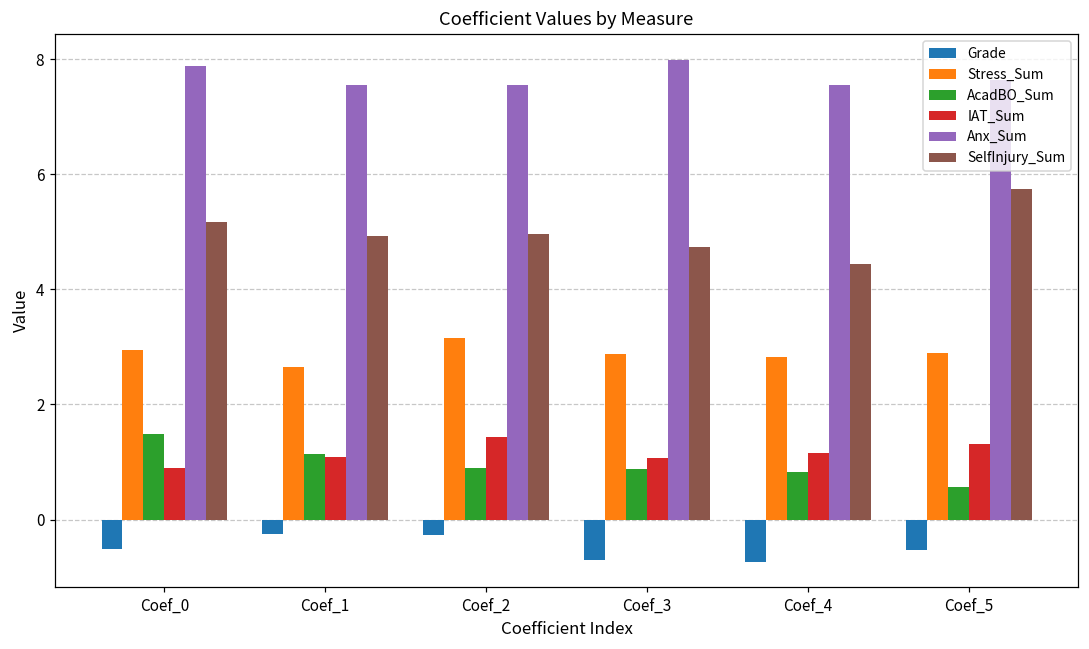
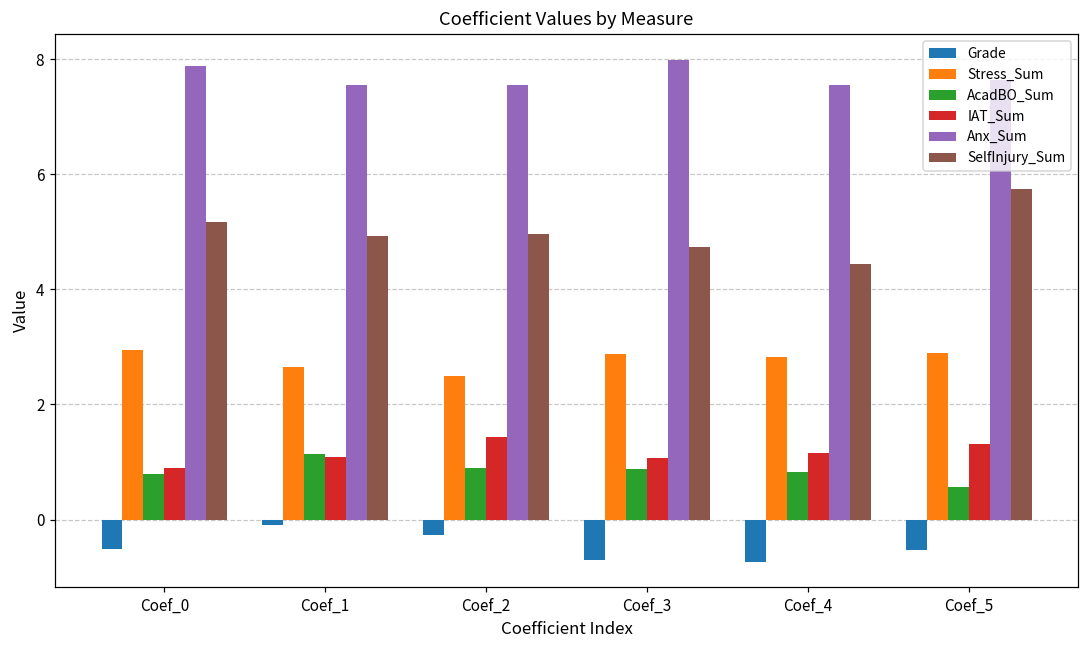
  {
    "Grade": {
      "Coef_0": -0.5,
-     "Coef_1": -0.3,
+     "Coef_1": -0.1,
      "Coef_2": -0.3,
      "Coef_3": -0.7,
      "Coef_4": -0.7,
      "Coef_5": -0.5
    },
    "Stress_Sum": {
      "Coef_0": 2.9,
      "Coef_1": 2.6,
-     "Coef_2": 3.1,
+     "Coef_2": 2.5,
      "Coef_3": 2.9,
      "Coef_4": 2.8,
      "Coef_5": 2.9
    },
    "AcadBO_Sum": {
-     "Coef_0": 1.5,
+     "Coef_0": 0.8,
      "Coef_1": 1.1,
      "Coef_2": 0.9,
      "Coef_3": 0.9,
      "Coef_4": 0.8,
      "Coef_5": 0.6
    },
    "IAT_Sum": {
      "Coef_0": 0.9,
      "Coef_1": 1.1,
      "Coef_2": 1.4,
      "Coef_3": 1.1,
      "Coef_4": 1.2,
      "Coef_5": 1.3
    },
    "Anx_Sum": {
      "Coef_0": 7.9,
      "Coef_1": 7.6,
      "Coef_2": 7.6,
      "Coef_3": 8.0,
      "Coef_4": 7.6
    },
    "SelfInjury_Sum": {
      "Coef_0": 5.2,
      "Coef_1": 4.9,
      "Coef_2": 5.0,
      "Coef_3": 4.7,
      "Coef_4": 4.4,
      "Coef_5": 5.7
    }
  }
